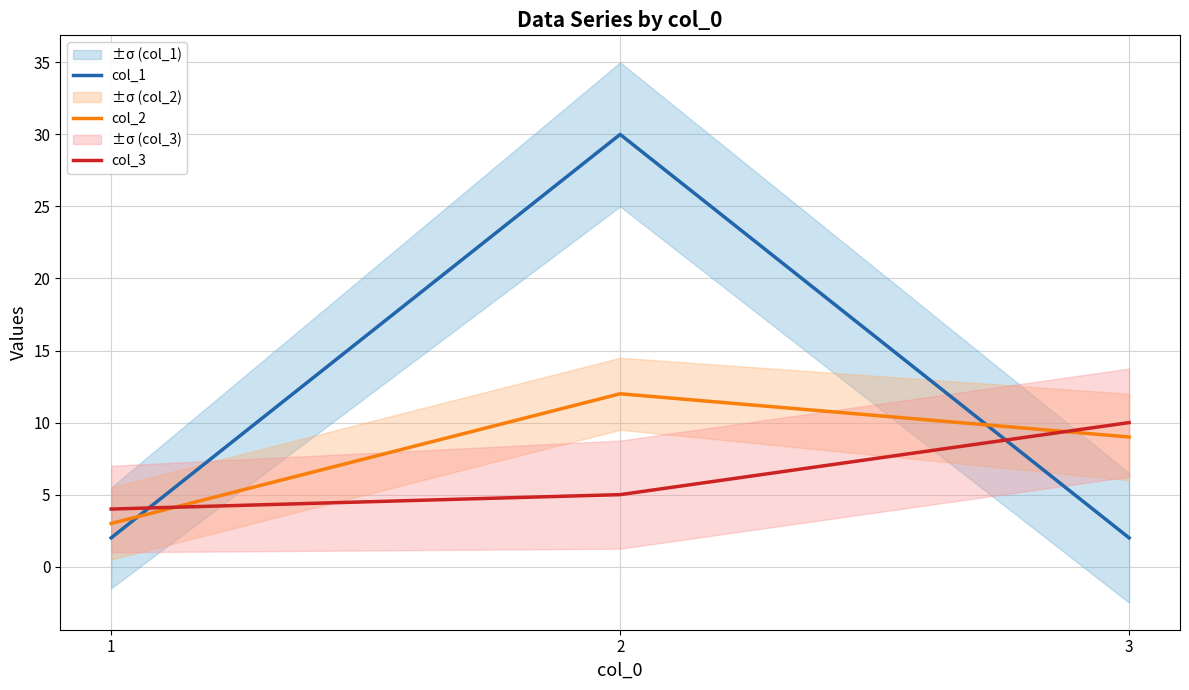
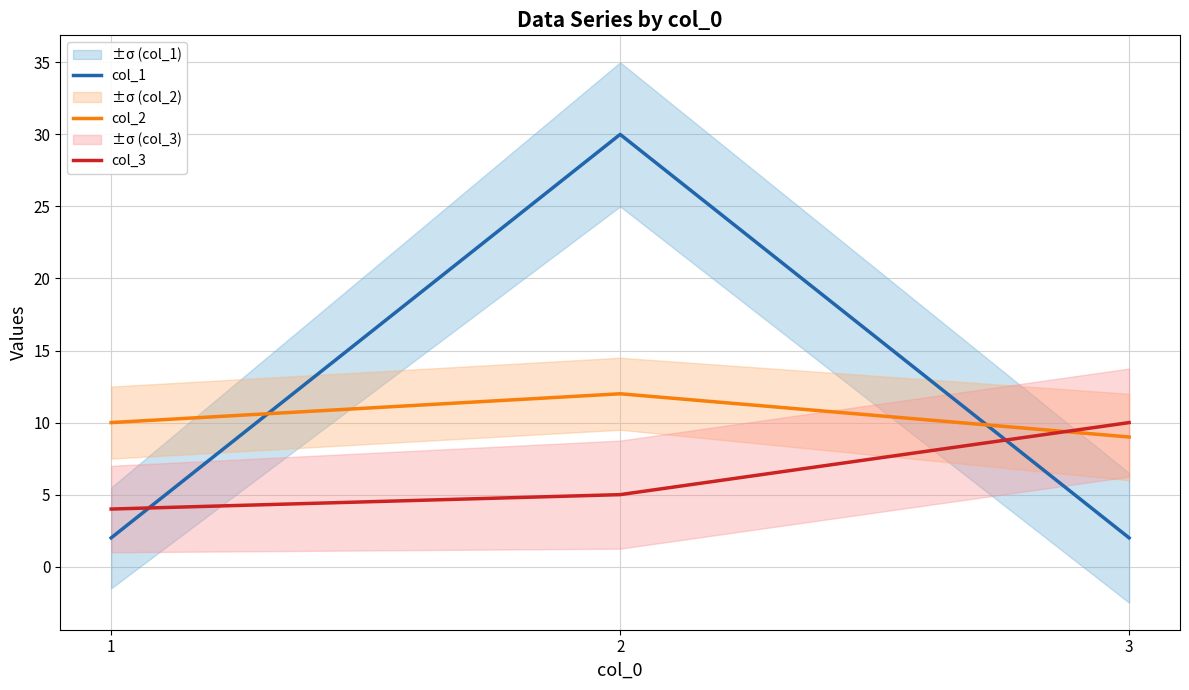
  {
    "col_1": {
      "1": 2,
      "2": 30,
      "3": 2
    },
    "col_2": {
-     "1": 3,
+     "1": 10,
      "2": 12,
      "3": 9
    },
    "col_3": {
      "1": 4,
      "2": 5,
      "3": 10
    }
  }
